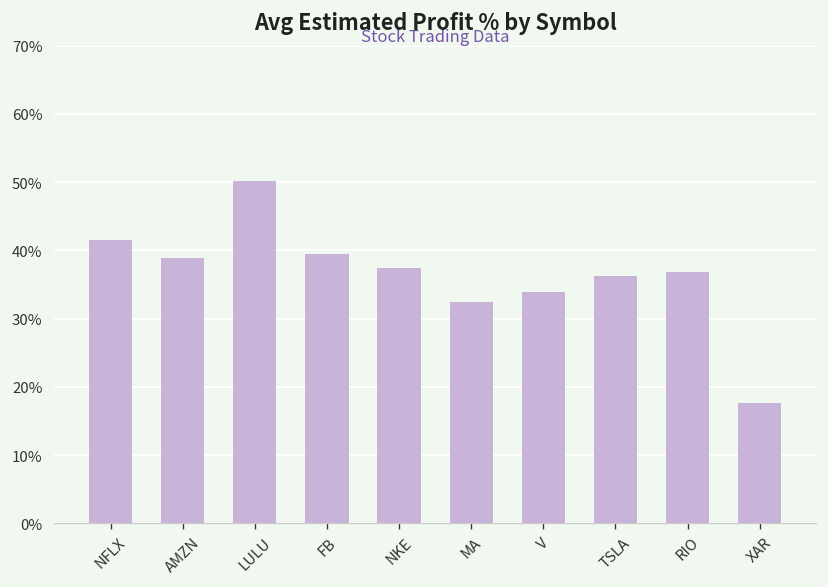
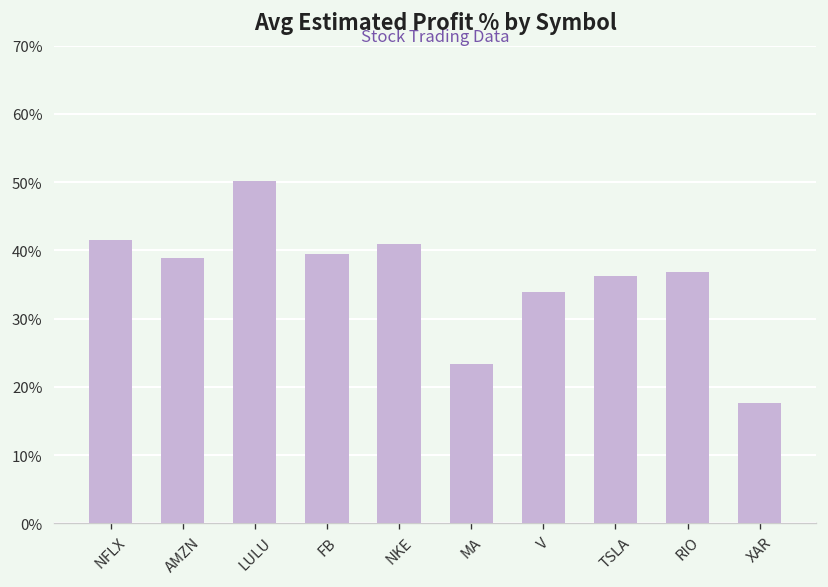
  {
    "NFLX": "42%",
    "AMZN": "39%",
    "LULU": "50%",
    "FB": "39%",
-   "NKE": "37%",
-   "MA": "33%",
+   "NKE": "41%",
+   "MA": "23%",
    "V": "34%",
    "TSLA": "36%",
    "RIO": "37%",
    "XAR": "18%"
  }
